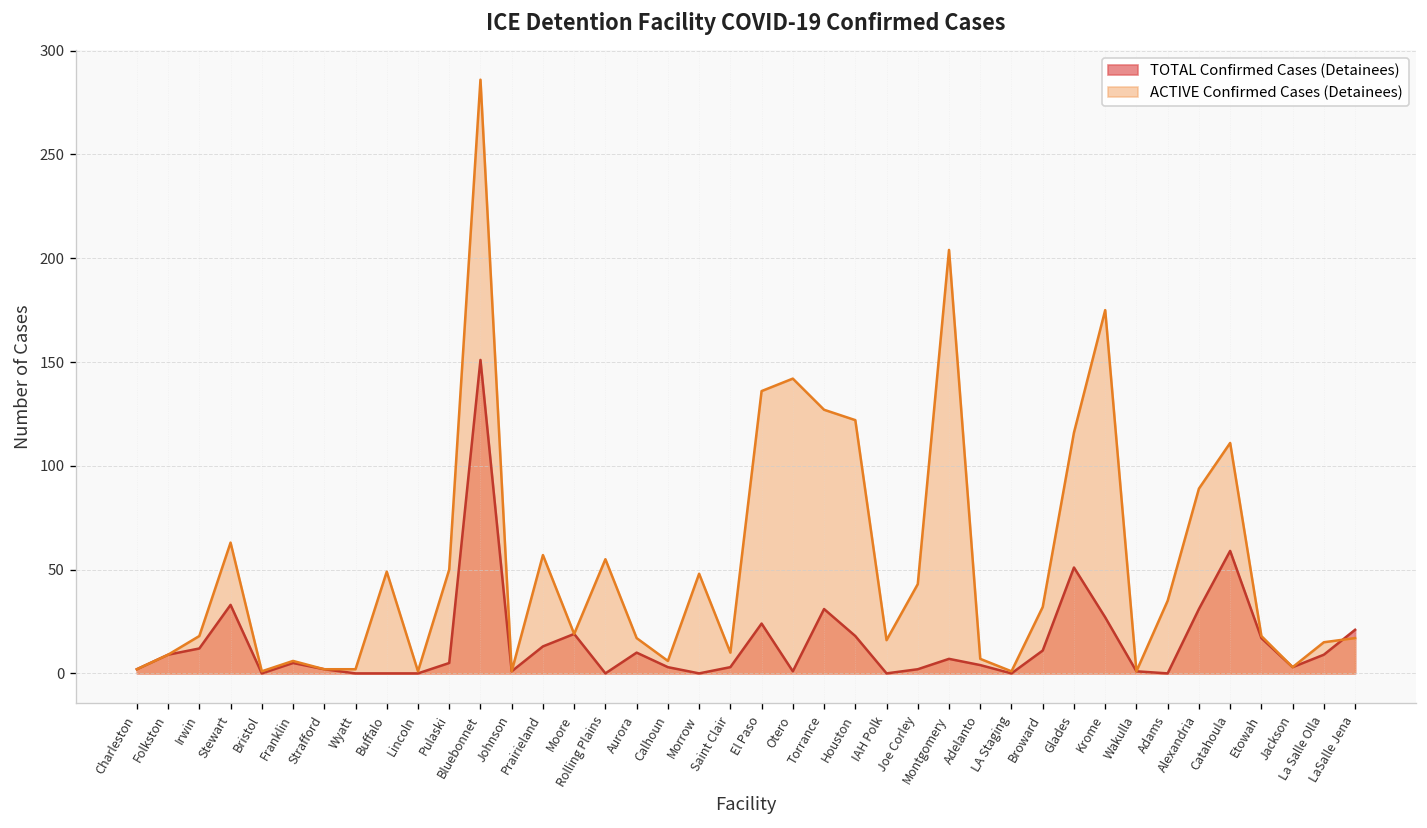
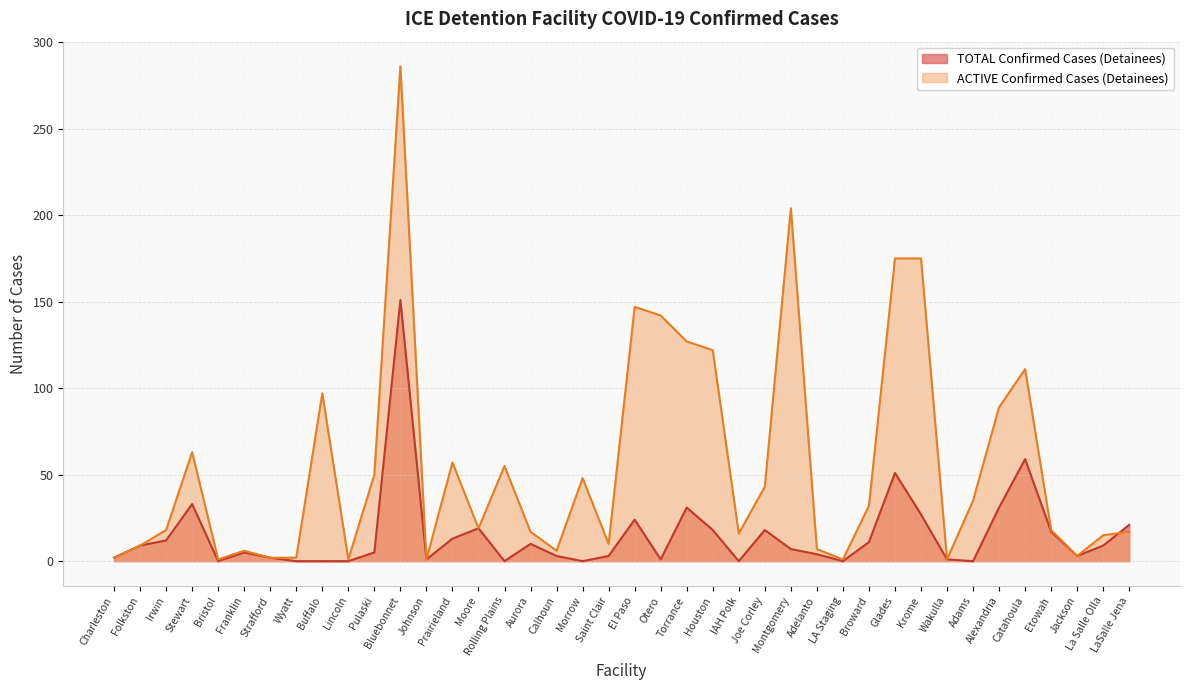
  {
    "TOTAL Confirmed Cases (Detainees)": {
      "Irwin": 12,
      "Stewart": 33,
      "Wyatt": 0,
      "Buffalo": 0,
      "Pulaski": 5,
      "Bluebonnet": 151,
      "Prairieland": 13,
      "Rolling Plains": 0,
      "Aurora": 10,
      "Calhoun": 3,
      "Morrow": 0,
      "Saint Clair": 3,
      "El Paso": 24,
      "Otero": 1,
      "Torrance": 31,
      "Houston": 18,
      "IAH Polk": 0,
-     "Joe Corley": 2,
+     "Joe Corley": 18,
      "Montgomery": 7,
      "Adelanto": 4,
      "Broward": 11,
      "Glades": 51,
      "Krome": 27,
      "Adams": 0,
      "Alexandria": 31,
      "Catahoula": 59,
      "La Salle Olla": 9,
      "LaSalle Jena": 21
    },
    "ACTIVE Confirmed Cases (Detainees)": {
      "Irwin": 18,
      "Stewart": 63,
      "Wyatt": 2,
-     "Buffalo": 49,
+     "Buffalo": 97,
      "Pulaski": 50,
      "Bluebonnet": 286,
      "Prairieland": 57,
      "Rolling Plains": 55,
      "Aurora": 17,
      "Calhoun": 6,
      "Morrow": 48,
      "Saint Clair": 10,
-     "El Paso": 136,
+     "El Paso": 147,
      "Otero": 142,
      "Torrance": 127,
      "Houston": 122,
      "IAH Polk": 16,
      "Joe Corley": 43,
      "Montgomery": 204,
      "Adelanto": 7,
      "Broward": 32,
-     "Glades": 116,
+     "Glades": 175,
      "Krome": 175,
      "Adams": 35,
      "Alexandria": 89,
      "Catahoula": 111,
      "La Salle Olla": 15,
      "LaSalle Jena": 17
    }
  }
